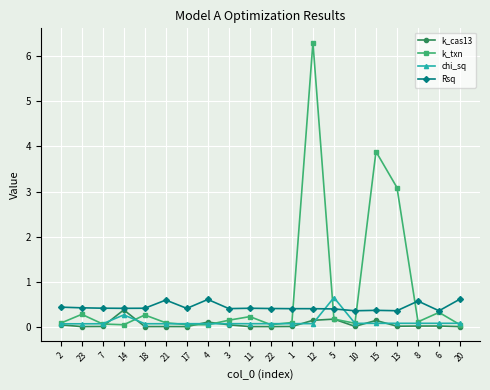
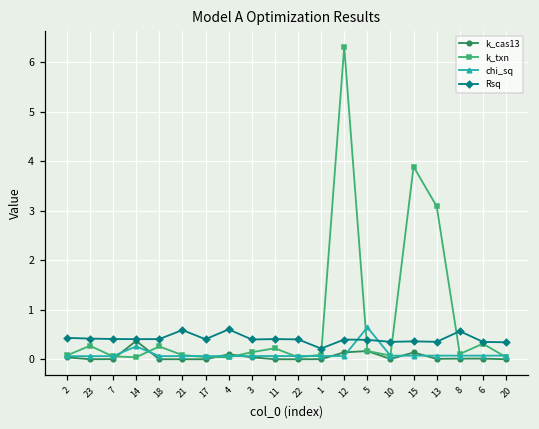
  {
    "chi_sq": {
      "23": 0.1,
      "14": 0.3,
      "18": 0.1,
      "11": 0.1,
      "12": 0.1,
      "5": 0.6,
      "15": 0.1,
      "13": 0.1,
      "6": 0.1
    },
    "Rsq": {
      "2": 0.4,
      "23": 0.4,
      "7": 0.4,
      "18": 0.4,
      "21": 0.6,
      "17": 0.4,
      "4": 0.6,
      "3": 0.4,
      "11": 0.4,
      "22": 0.4,
-     "1": 0.4,
+     "1": 0.2,
      "12": 0.4,
      "5": 0.4,
      "10": 0.4,
      "15": 0.4,
      "13": 0.4,
      "8": 0.6,
-     "20": 0.6
+     "20": 0.3
    }
  }
